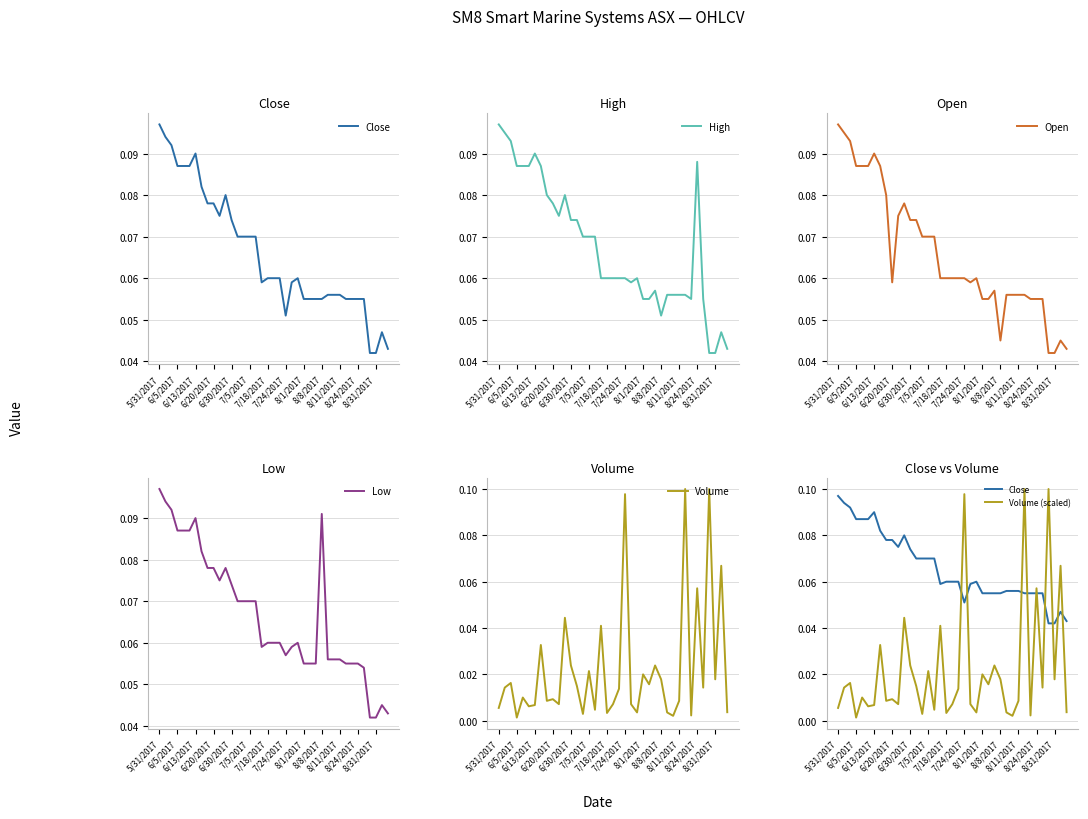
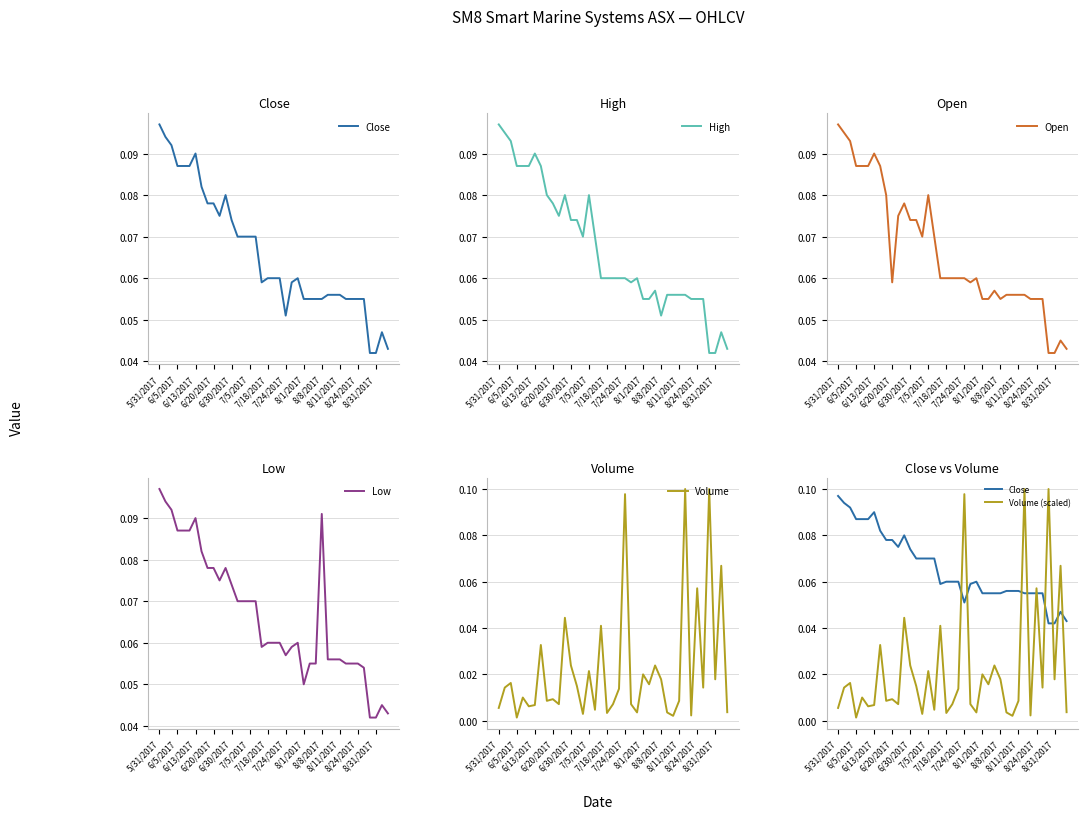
  {
    "Close": {
      "5/31/2017": 0.097,
      "6/5/2017": 0.087,
      "6/13/2017": 0.090,
      "6/20/2017": 0.078,
      "6/30/2017": 0.074,
      "7/5/2017": 0.070,
      "7/18/2017": 0.060,
      "7/24/2017": 0.051,
      "8/1/2017": 0.055,
      "8/8/2017": 0.055,
      "8/11/2017": 0.056,
      "8/24/2017": 0.055,
      "8/31/2017": 0.042
    },
    "High": {
      "5/31/2017": 0.097,
      "6/5/2017": 0.087,
      "6/13/2017": 0.090,
      "6/20/2017": 0.078,
      "6/30/2017": 0.074,
-     "7/5/2017": 0.07,
+     "7/5/2017": 0.08,
      "7/18/2017": 0.060,
      "7/24/2017": 0.060,
      "8/1/2017": 0.055,
      "8/8/2017": 0.051,
      "8/11/2017": 0.056,
-     "8/24/2017": 0.088,
+     "8/24/2017": 0.055,
      "8/31/2017": 0.042
    },
    "Open": {
      "5/31/2017": 0.097,
      "6/5/2017": 0.087,
      "6/13/2017": 0.090,
      "6/20/2017": 0.059,
      "6/30/2017": 0.074,
-     "7/5/2017": 0.07,
+     "7/5/2017": 0.08,
      "7/18/2017": 0.060,
      "7/24/2017": 0.060,
      "8/1/2017": 0.055,
-     "8/8/2017": 0.045,
+     "8/8/2017": 0.055,
      "8/11/2017": 0.056,
      "8/24/2017": 0.055,
      "8/31/2017": 0.042
    },
    "Low": {
      "5/31/2017": 0.097,
      "6/5/2017": 0.087,
      "6/13/2017": 0.090,
      "6/20/2017": 0.078,
      "6/30/2017": 0.074,
      "7/5/2017": 0.070,
      "7/18/2017": 0.060,
      "7/24/2017": 0.057,
-     "8/1/2017": 0.055,
+     "8/1/2017": 0.050,
      "8/8/2017": 0.091,
      "8/11/2017": 0.056,
      "8/24/2017": 0.055,
      "8/31/2017": 0.042
    },
    "Volume": {
      "5/31/2017": 0.006,
      "6/5/2017": 0.001,
      "6/13/2017": 0.007,
      "6/20/2017": 0.009,
      "6/30/2017": 0.024,
      "7/5/2017": 0.021,
      "7/18/2017": 0.003,
      "7/24/2017": 0.098,
      "8/1/2017": 0.020,
      "8/8/2017": 0.018,
      "8/11/2017": 0.009,
      "8/24/2017": 0.057,
      "8/31/2017": 0.018
    },
    "Close vs Volume": {
      "Close": {
        "5/31/2017": 0.097,
        "6/5/2017": 0.087,
        "6/13/2017": 0.090,
        "6/20/2017": 0.078,
        "6/30/2017": 0.074,
        "7/5/2017": 0.070,
        "7/18/2017": 0.060,
        "7/24/2017": 0.051,
        "8/1/2017": 0.055,
        "8/8/2017": 0.055,
        "8/11/2017": 0.056,
        "8/24/2017": 0.055,
        "8/31/2017": 0.042
      },
      "Volume (scaled)": {
        "5/31/2017": 0.006,
        "6/5/2017": 0.001,
        "6/13/2017": 0.007,
        "6/20/2017": 0.009,
        "6/30/2017": 0.024,
        "7/5/2017": 0.021,
        "7/18/2017": 0.003,
        "7/24/2017": 0.098,
        "8/1/2017": 0.020,
        "8/8/2017": 0.018,
        "8/11/2017": 0.009,
        "8/24/2017": 0.057,
        "8/31/2017": 0.018
      }
    }
  }
